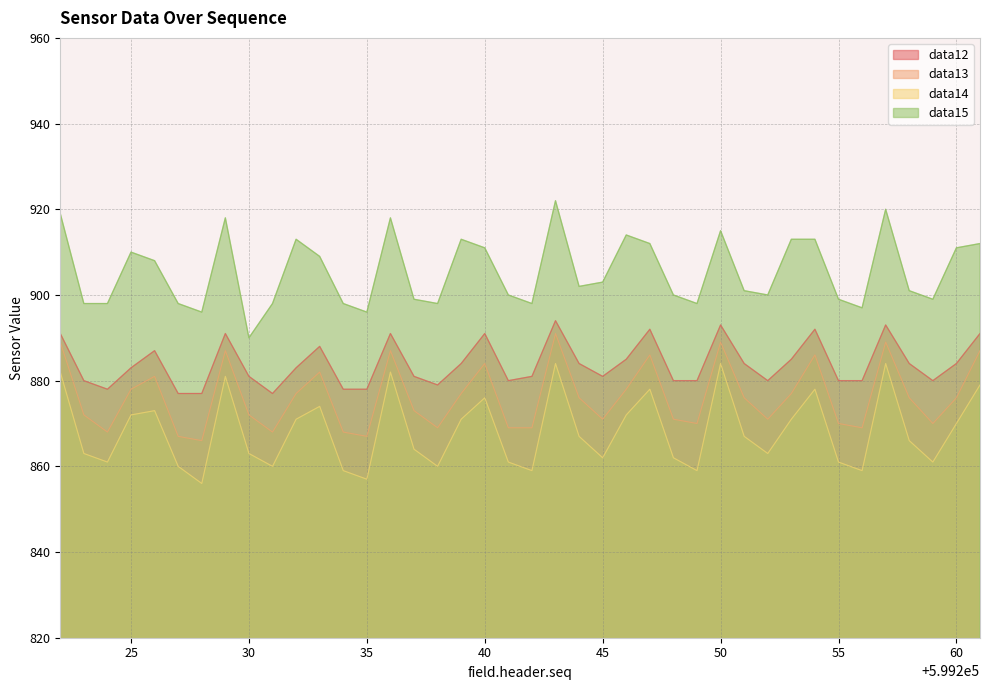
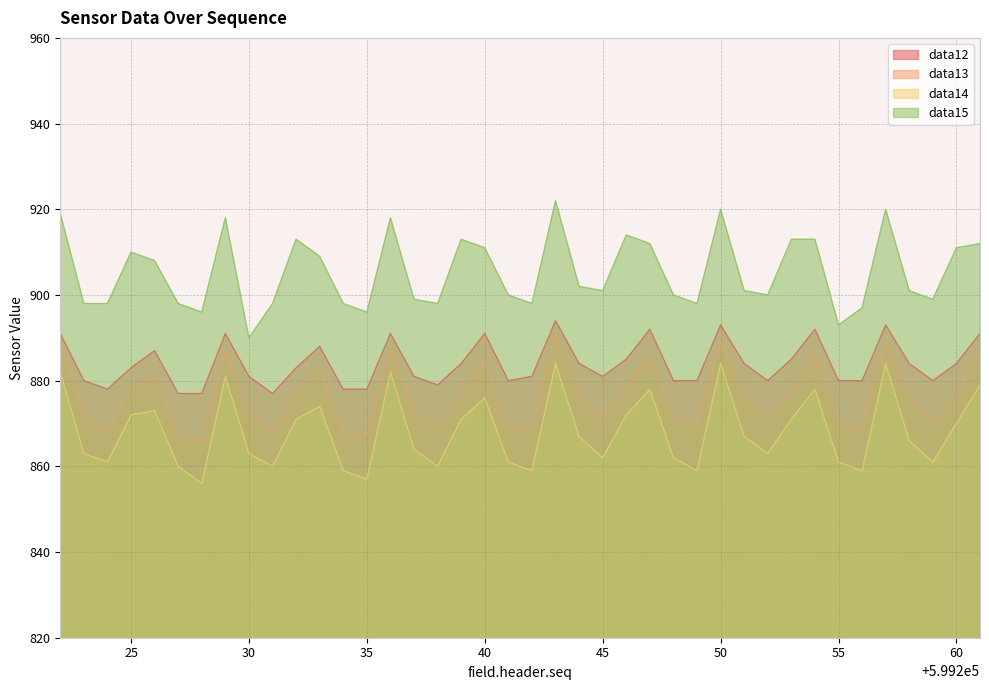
  {
    "data15": {
      "25": 910,
      "30": 890,
      "35": 896,
      "40": 911,
-     "45": 903,
-     "50": 915,
-     "55": 899,
+     "45": 901,
+     "50": 920,
+     "55": 893,
      "60": 911
    }
  }
